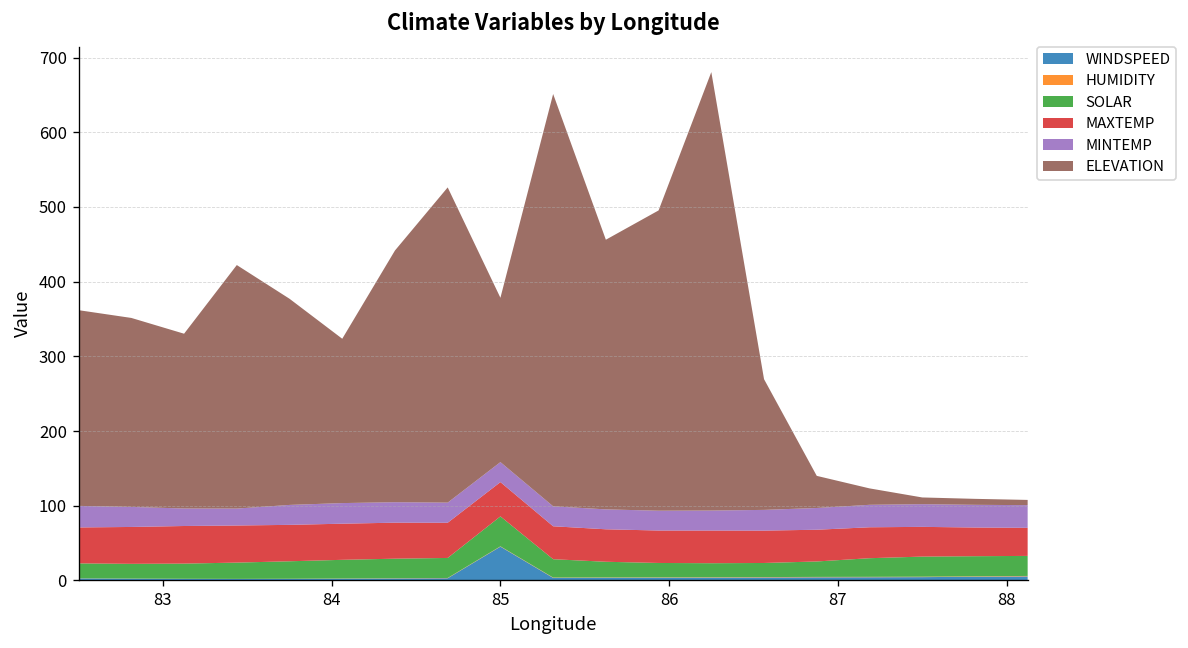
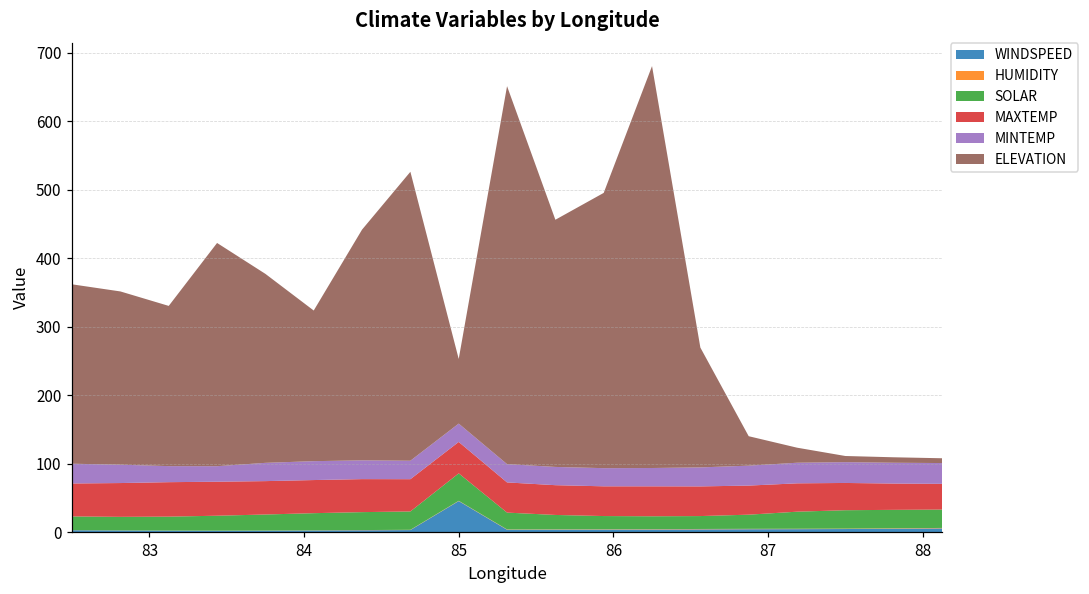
  {
    "SOLAR": {
      "85": 40
    },
    "MAXTEMP": {
      "85": 50
    },
    "MINTEMP": {
      "85": 30
    },
    "ELEVATION": {
-     "85": 220
+     "85": 90
    }
  }
